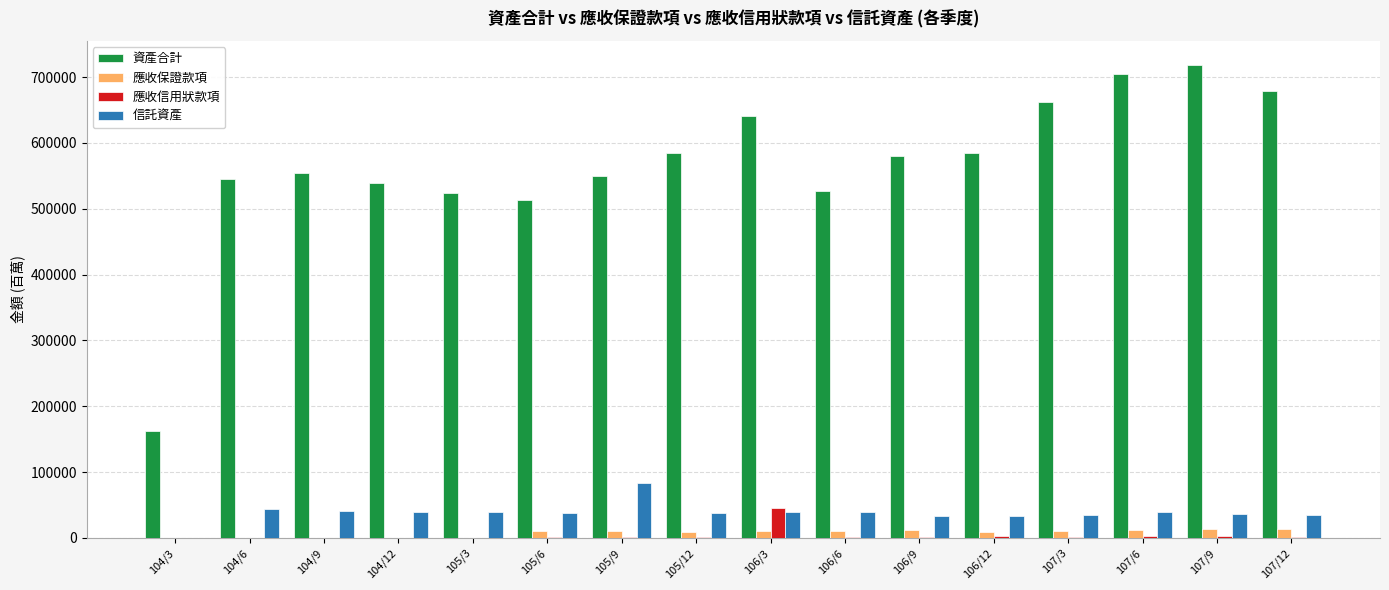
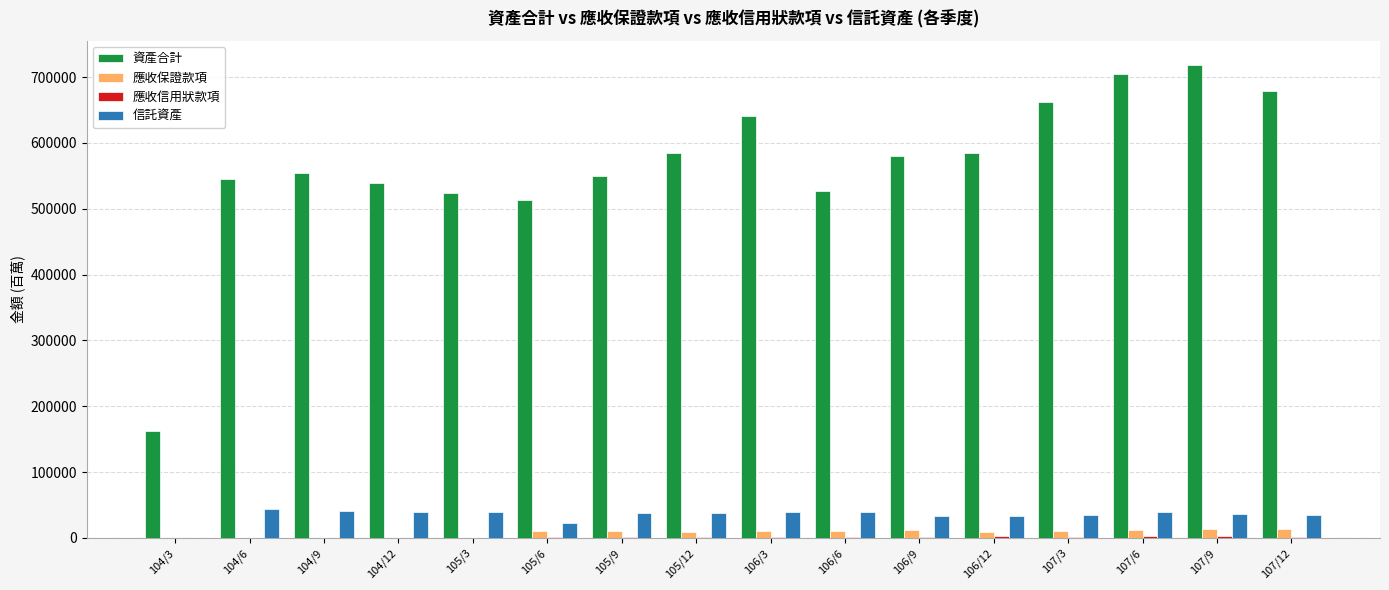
  {
    "資產合計": {
      "104/3": 160000,
      "104/6": 540000,
      "104/9": 550000,
      "104/12": 540000,
      "105/3": 520000,
      "105/6": 510000,
      "105/9": 550000,
      "105/12": 580000,
      "106/3": 640000,
      "106/6": 530000,
      "106/9": 580000,
      "106/12": 590000,
      "107/3": 660000,
      "107/6": 700000,
      "107/9": 720000,
      "107/12": 680000
    },
    "應收保證款項": {
      "104/3": 0,
      "104/6": 0,
      "104/9": 0,
      "104/12": 0,
      "105/3": 0,
      "105/6": 10000,
      "105/9": 10000,
      "105/12": 10000,
      "106/3": 10000,
      "106/6": 10000,
      "106/9": 10000,
      "106/12": 10000,
      "107/3": 10000,
      "107/6": 10000,
      "107/9": 10000,
      "107/12": 10000
    },
    "應收信用狀款項": {
      "104/3": 0,
      "104/6": 0,
      "104/9": 0,
      "104/12": 0,
      "105/3": 0,
-     "106/3": 50000
+     "106/3": 0
    },
    "信託資產": {
      "104/3": 0,
      "104/6": 40000,
      "104/9": 40000,
      "104/12": 40000,
      "105/3": 40000,
-     "105/6": 40000,
-     "105/9": 80000,
+     "105/6": 20000,
+     "105/9": 40000,
      "105/12": 40000,
      "106/3": 40000,
      "106/6": 40000,
      "106/9": 30000,
      "106/12": 30000,
      "107/3": 30000,
      "107/6": 40000,
      "107/9": 40000,
      "107/12": 40000
    }
  }
